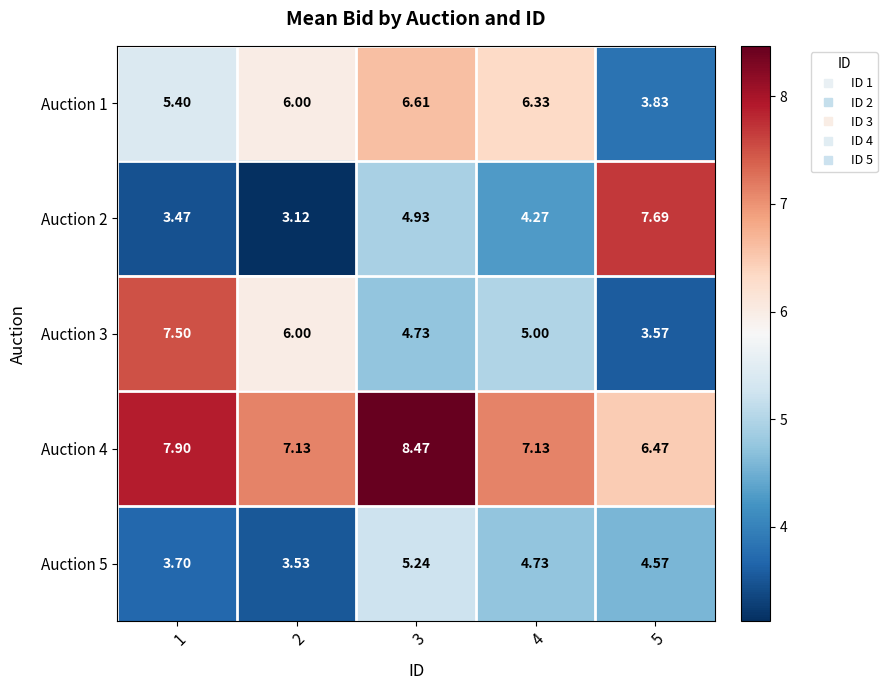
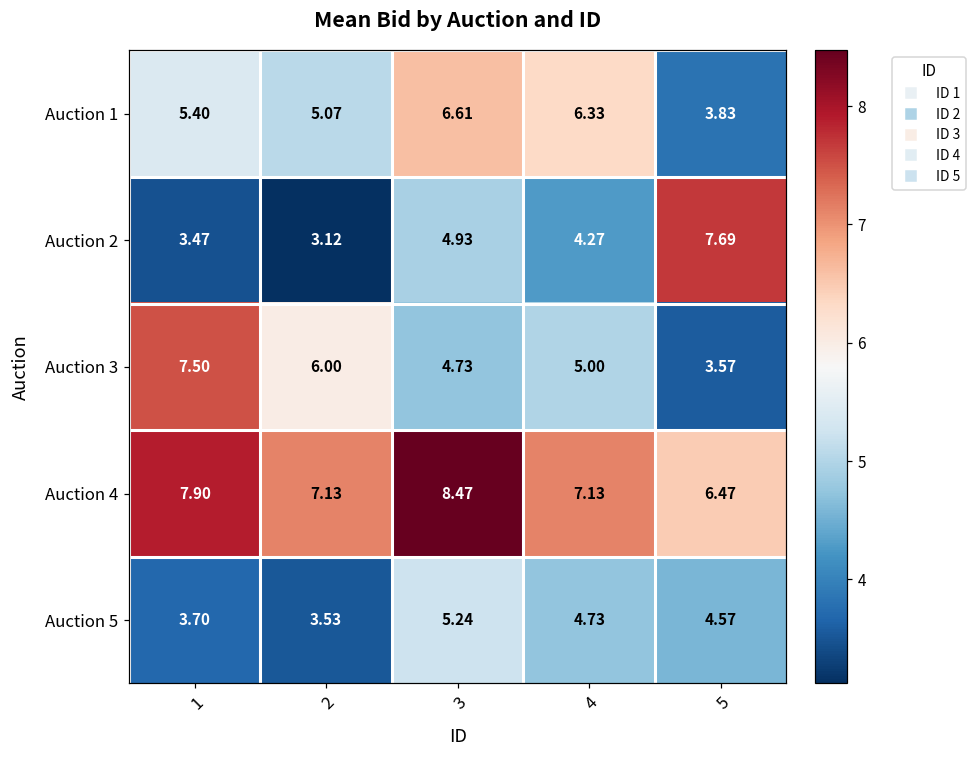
  {
    "Auction 1": {
      "1": 5.40,
-     "2": 6.00,
+     "2": 5.07,
      "3": 6.61,
      "4": 6.33,
      "5": 3.83
    },
    "Auction 2": {
      "1": 3.47,
      "2": 3.12,
      "3": 4.93,
      "4": 4.27,
      "5": 7.69
    },
    "Auction 3": {
      "1": 7.50,
      "2": 6.00,
      "3": 4.73,
      "4": 5.00,
      "5": 3.57
    },
    "Auction 4": {
      "1": 7.90,
      "2": 7.13,
      "3": 8.47,
      "4": 7.13,
      "5": 6.47
    },
    "Auction 5": {
      "1": 3.70,
      "2": 3.53,
      "3": 5.24,
      "4": 4.73,
      "5": 4.57
    }
  }
